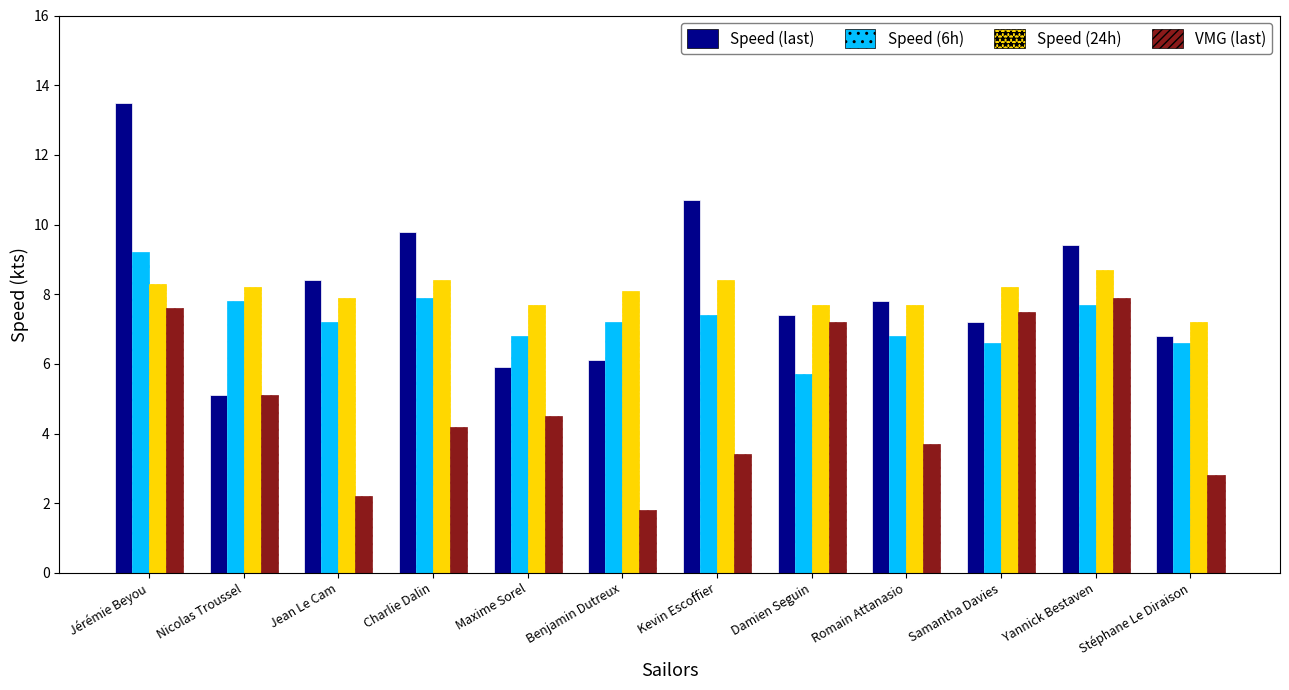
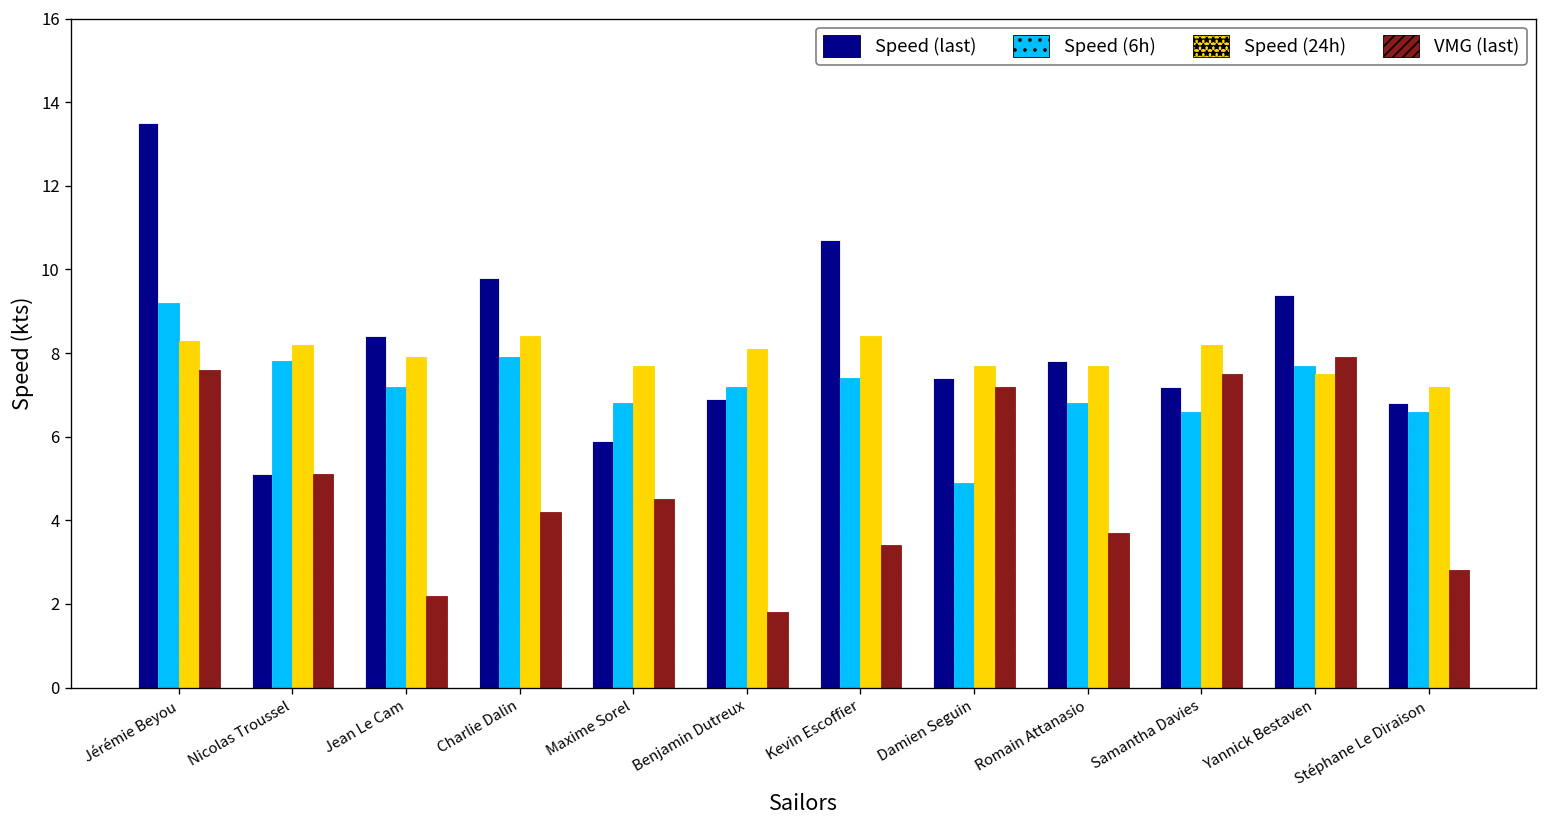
  {
    "Speed (last)": {
      "Jérémie Beyou": 13.5,
      "Nicolas Troussel": 5.1,
      "Jean Le Cam": 8.4,
      "Charlie Dalin": 9.8,
      "Maxime Sorel": 5.9,
-     "Benjamin Dutreux": 6.1,
+     "Benjamin Dutreux": 6.9,
      "Kevin Escoffier": 10.7,
      "Damien Seguin": 7.4,
      "Romain Attanasio": 7.8,
      "Samantha Davies": 7.2,
      "Yannick Bestaven": 9.4,
      "Stéphane Le Diraison": 6.8
    },
    "Speed (6h)": {
      "Jérémie Beyou": 9.2,
      "Nicolas Troussel": 7.8,
      "Jean Le Cam": 7.2,
      "Charlie Dalin": 7.9,
      "Maxime Sorel": 6.8,
      "Benjamin Dutreux": 7.2,
      "Kevin Escoffier": 7.4,
-     "Damien Seguin": 5.7,
+     "Damien Seguin": 4.9,
      "Romain Attanasio": 6.8,
      "Samantha Davies": 6.6,
      "Yannick Bestaven": 7.7,
      "Stéphane Le Diraison": 6.6
    },
    "Speed (24h)": {
      "Jérémie Beyou": 8.3,
      "Nicolas Troussel": 8.2,
      "Jean Le Cam": 7.9,
      "Charlie Dalin": 8.4,
      "Maxime Sorel": 7.7,
      "Benjamin Dutreux": 8.1,
      "Kevin Escoffier": 8.4,
      "Damien Seguin": 7.7,
      "Romain Attanasio": 7.7,
      "Samantha Davies": 8.2,
-     "Yannick Bestaven": 8.7,
+     "Yannick Bestaven": 7.5,
      "Stéphane Le Diraison": 7.2
    },
    "VMG (last)": {
      "Jérémie Beyou": 7.6,
      "Nicolas Troussel": 5.1,
      "Jean Le Cam": 2.2,
      "Charlie Dalin": 4.2,
      "Maxime Sorel": 4.5,
      "Benjamin Dutreux": 1.8,
      "Kevin Escoffier": 3.4,
      "Damien Seguin": 7.2,
      "Romain Attanasio": 3.7,
      "Samantha Davies": 7.5,
      "Yannick Bestaven": 7.9,
      "Stéphane Le Diraison": 2.8
    }
  }
